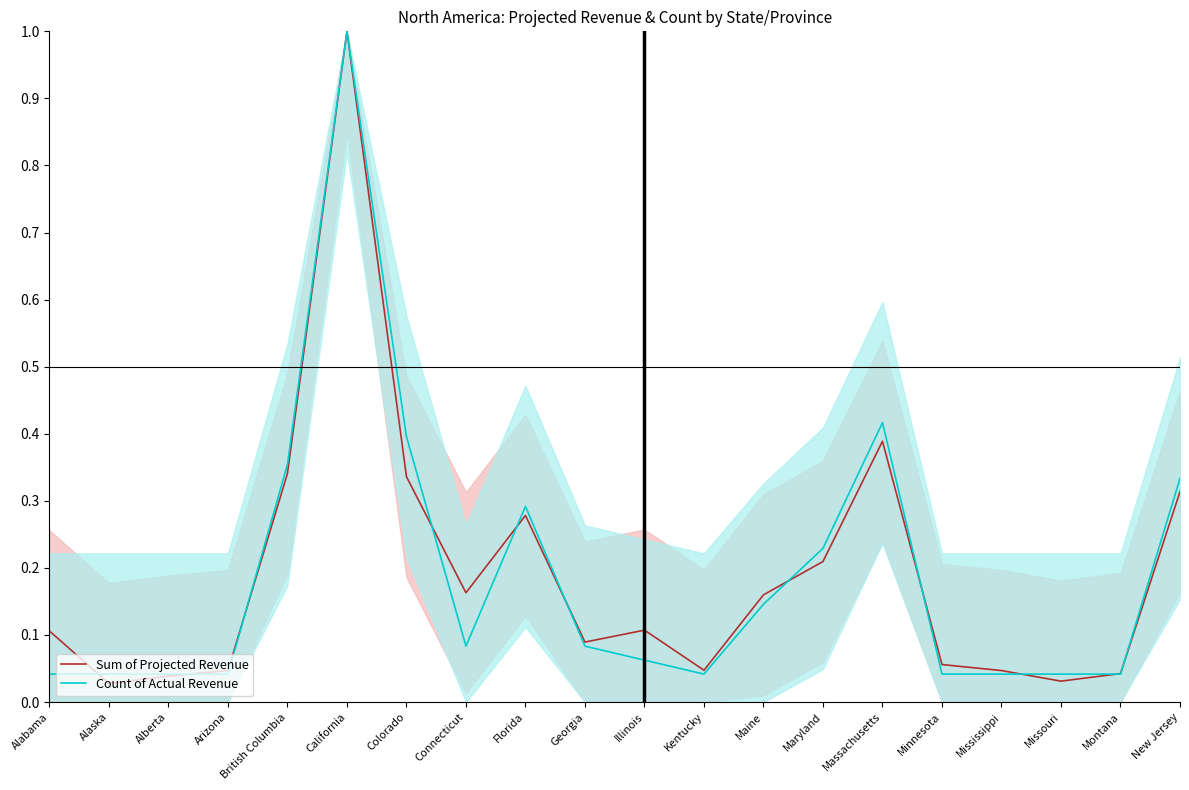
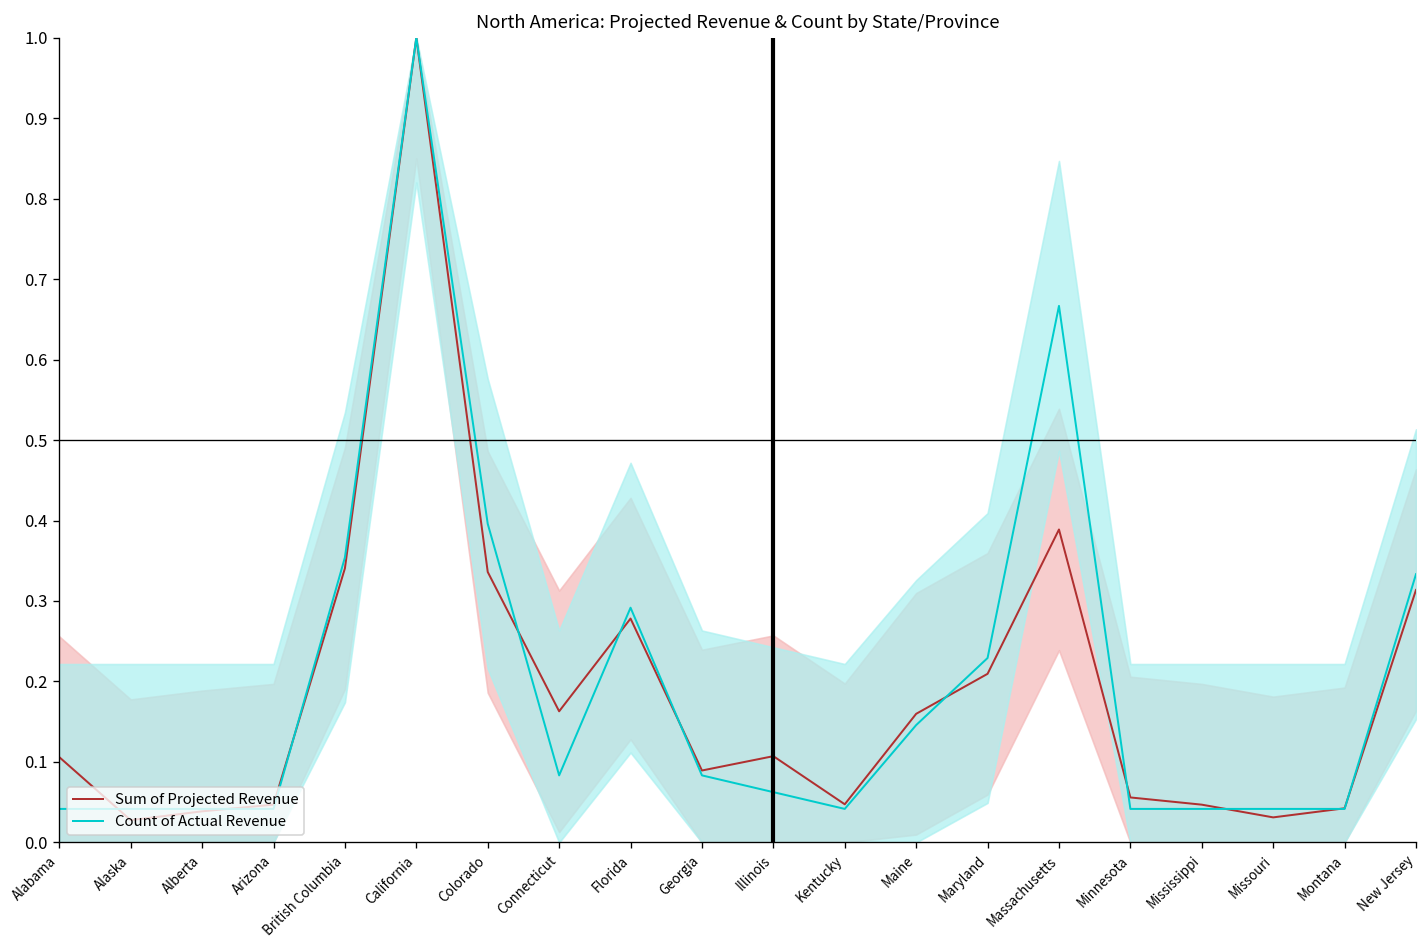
  {
    "Sum of Projected Revenue": {
      "Alabama": 0.11,
      "British Columbia": 0.34,
      "Colorado": 0.34,
      "Connecticut": 0.16,
      "Florida": 0.28,
      "Georgia": 0.09,
      "Illinois": 0.11,
      "Kentucky": 0.05,
      "Maine": 0.16,
      "Maryland": 0.21,
      "Massachusetts": 0.39,
      "Minnesota": 0.06,
      "Mississippi": 0.05,
      "Missouri": 0.03,
      "New Jersey": 0.31
    },
    "Count of Actual Revenue": {
      "Alabama": 0.04,
      "British Columbia": 0.35,
      "Colorado": 0.40,
      "Connecticut": 0.08,
      "Florida": 0.29,
      "Georgia": 0.08,
      "Illinois": 0.06,
      "Kentucky": 0.04,
      "Maine": 0.15,
      "Maryland": 0.23,
-     "Massachusetts": 0.42,
+     "Massachusetts": 0.67,
      "Minnesota": 0.04,
      "Mississippi": 0.04,
      "Missouri": 0.04,
      "New Jersey": 0.33
    }
  }
